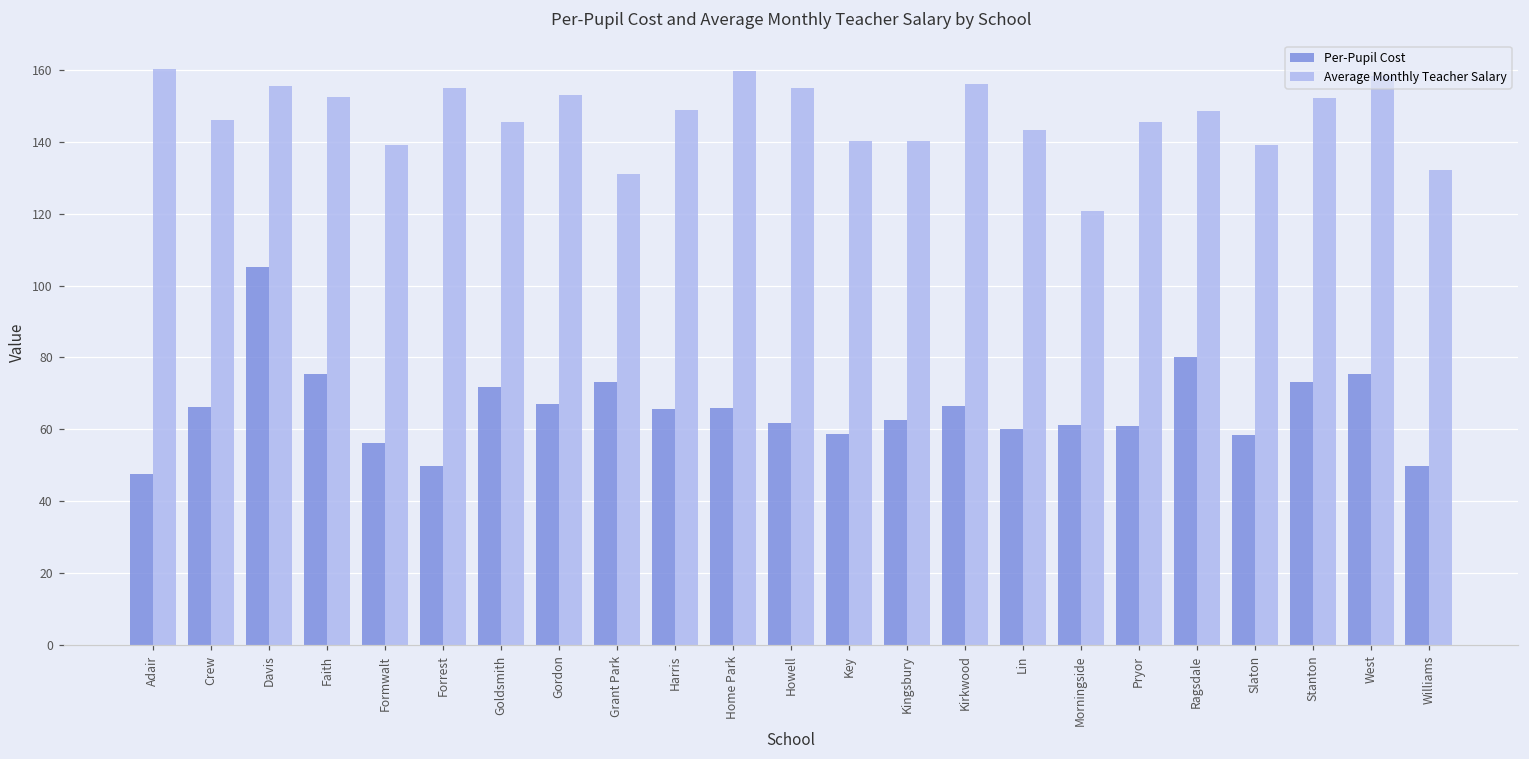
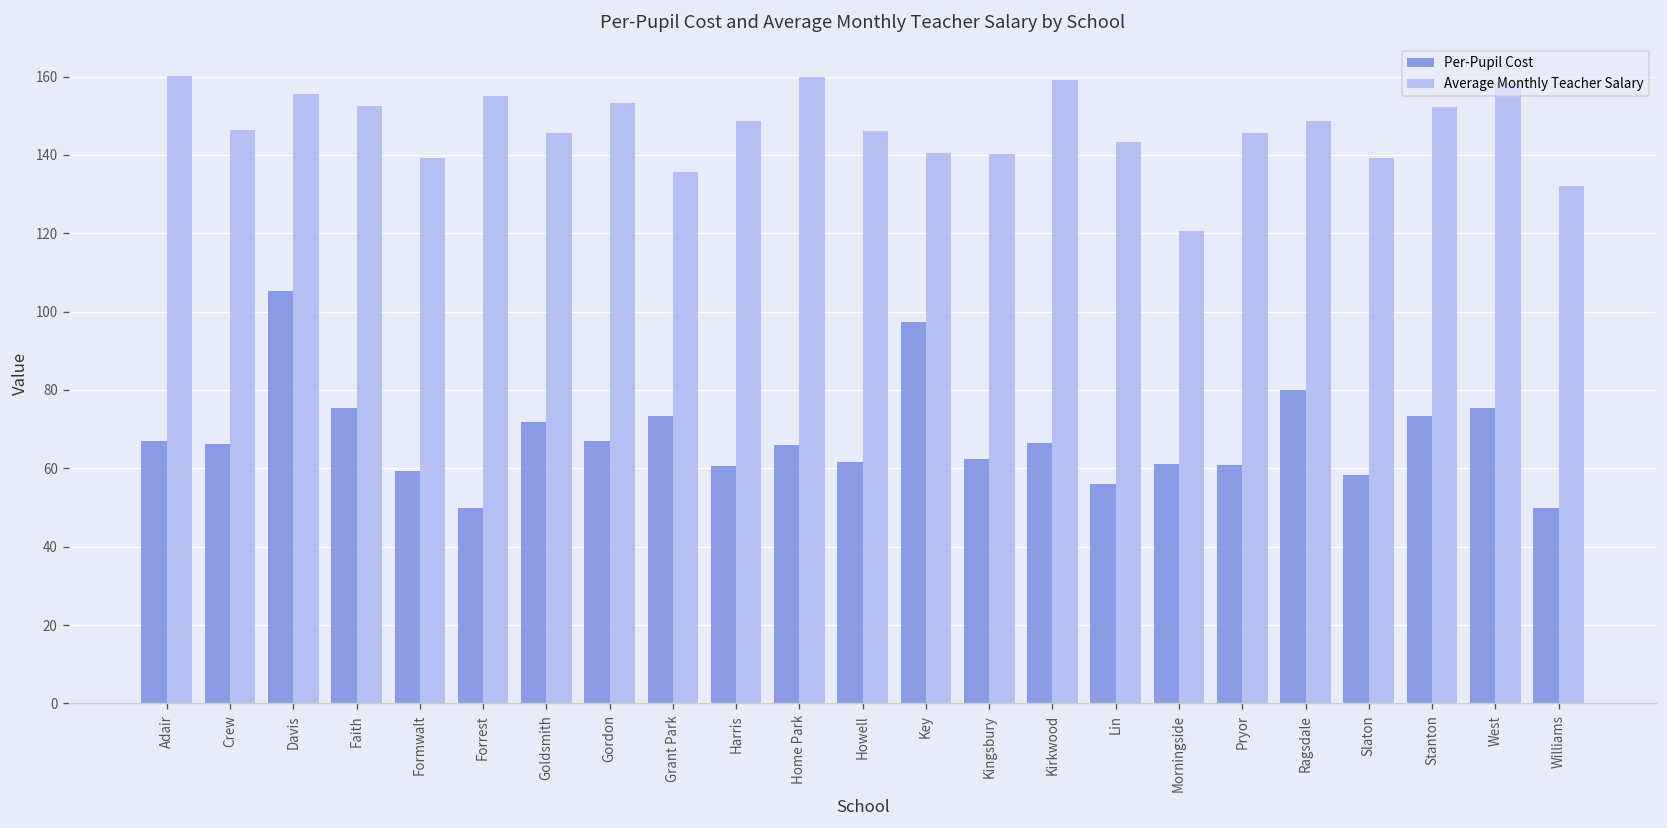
  {
    "Per-Pupil Cost": {
-     "Adair": 48,
+     "Adair": 67,
      "Crew": 66,
      "Davis": 105,
      "Faith": 75,
-     "Formwalt": 56,
+     "Formwalt": 59,
      "Forrest": 50,
      "Goldsmith": 72,
      "Gordon": 67,
      "Grant Park": 73,
-     "Harris": 66,
+     "Harris": 61,
      "Home Park": 66,
      "Howell": 62,
-     "Key": 59,
+     "Key": 97,
      "Kingsbury": 62,
      "Kirkwood": 66,
-     "Lin": 60,
+     "Lin": 56,
      "Morningside": 61,
      "Pryor": 61,
      "Ragsdale": 80,
      "Slaton": 58,
      "Stanton": 73,
      "West": 75,
      "Williams": 50
    },
    "Average Monthly Teacher Salary": {
      "Adair": 160,
      "Crew": 146,
      "Davis": 156,
      "Faith": 152,
      "Formwalt": 139,
      "Forrest": 155,
      "Goldsmith": 146,
      "Gordon": 153,
-     "Grant Park": 131,
+     "Grant Park": 136,
      "Harris": 149,
      "Home Park": 160,
-     "Howell": 155,
+     "Howell": 146,
      "Key": 140,
      "Kingsbury": 140,
-     "Kirkwood": 156,
+     "Kirkwood": 159,
      "Lin": 143,
      "Morningside": 121,
      "Pryor": 146,
      "Ragsdale": 149,
      "Slaton": 139,
      "Stanton": 152,
      "Williams": 132
    }
  }
